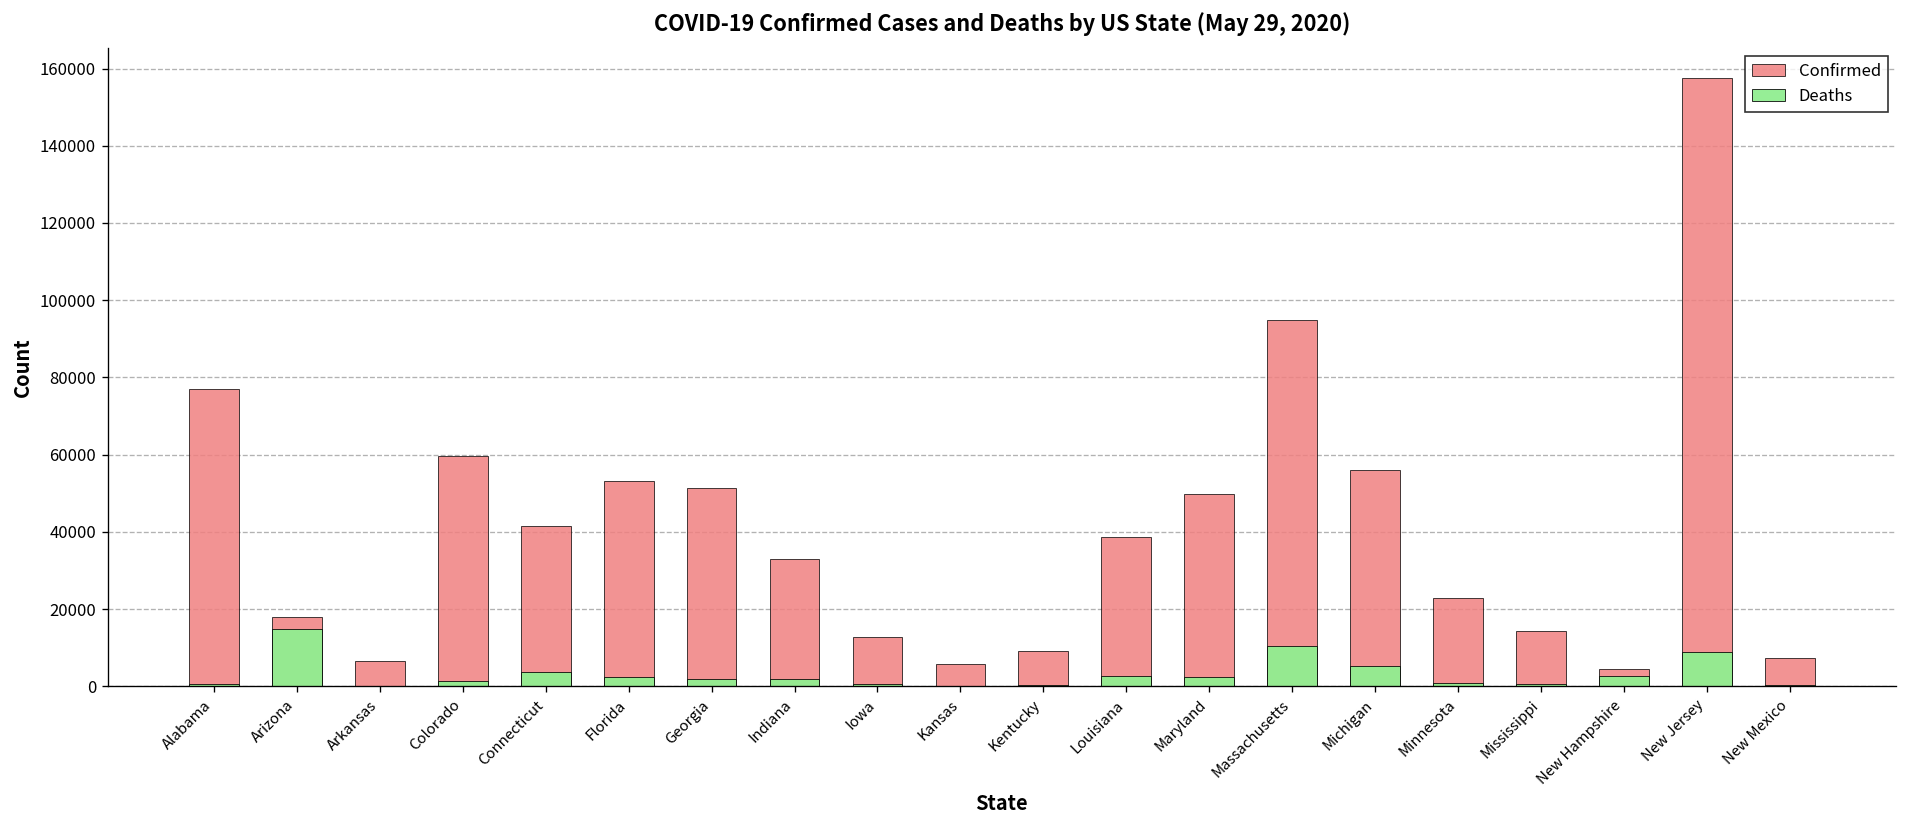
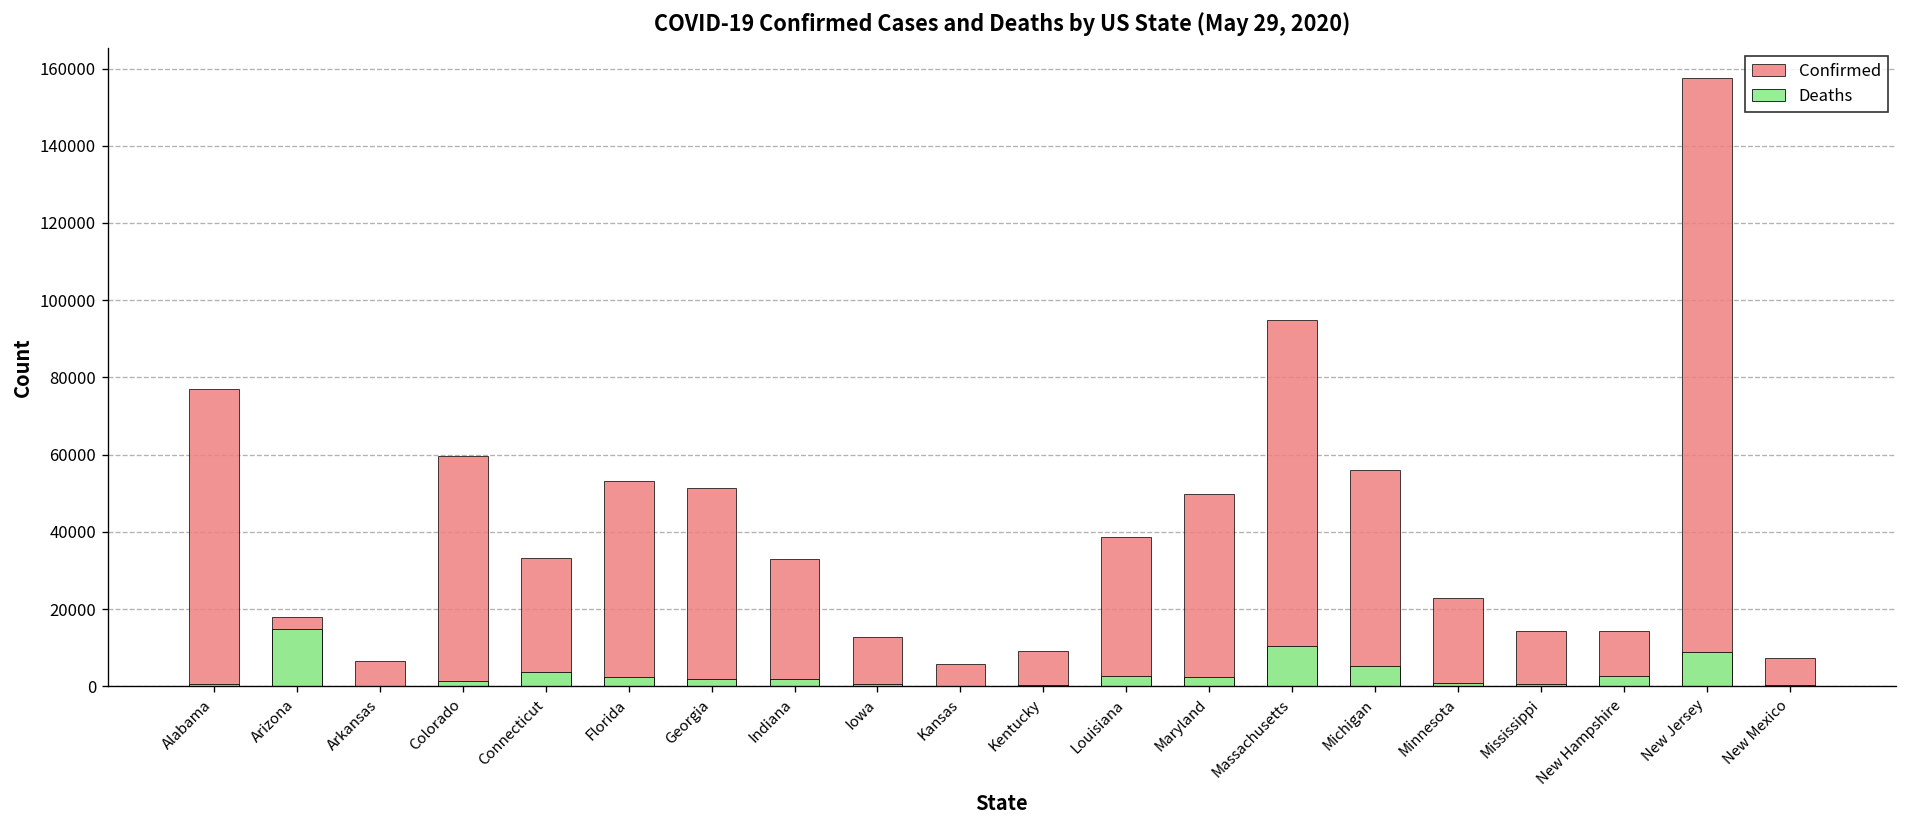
  {
    "Confirmed": {
      "Alabama": 77000,
      "Arizona": 18000,
      "Arkansas": 7000,
      "Colorado": 60000,
-     "Connecticut": 42000,
+     "Connecticut": 33000,
      "Florida": 53000,
      "Georgia": 51000,
      "Indiana": 33000,
      "Iowa": 13000,
      "Kansas": 6000,
      "Kentucky": 9000,
      "Louisiana": 39000,
      "Maryland": 50000,
      "Massachusetts": 95000,
      "Michigan": 56000,
      "Minnesota": 23000,
      "Mississippi": 14000,
-     "New Hampshire": 4000,
+     "New Hampshire": 14000,
      "New Jersey": 157000,
      "New Mexico": 7000
    }
  }
